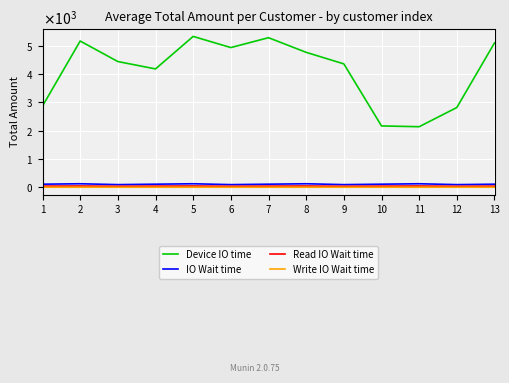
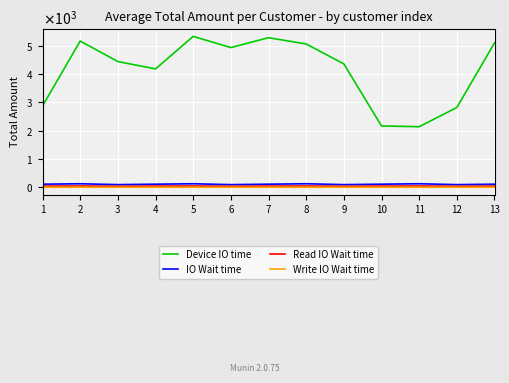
  {
    "Device IO time": {
      "1": 2900,
      "2": 5200,
      "3": 4400,
      "4": 4200,
      "5": 5300,
      "6": 4900,
      "7": 5300,
-     "8": 4800,
+     "8": 5100,
      "9": 4400,
      "10": 2200,
      "11": 2100,
      "12": 2800,
      "13": 5100
    }
  }
